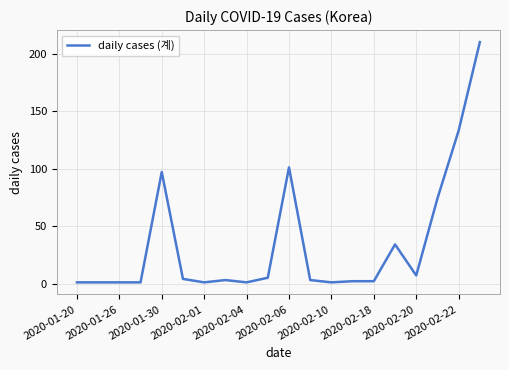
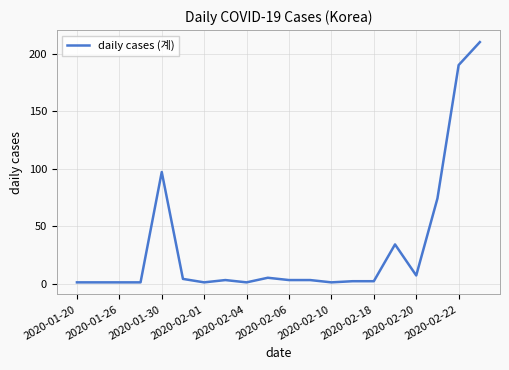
  {
    "2020-01-20": 1,
    "2020-01-26": 1,
    "2020-01-30": 97,
    "2020-02-01": 1,
    "2020-02-04": 1,
-   "2020-02-06": 101,
+   "2020-02-06": 3,
    "2020-02-10": 1,
    "2020-02-18": 2,
    "2020-02-20": 7,
-   "2020-02-22": 133
+   "2020-02-22": 190
  }
